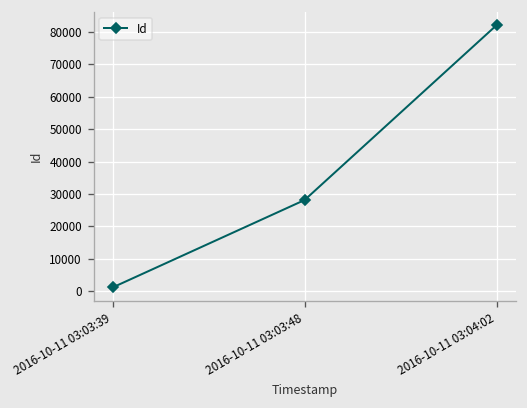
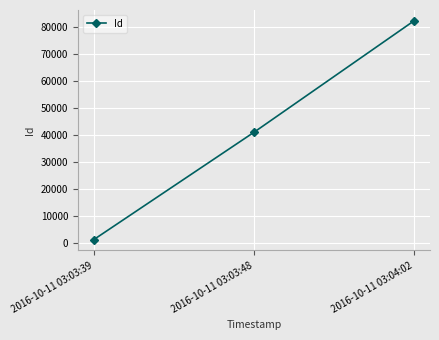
  {
    "2016-10-11 03:03:39": 1000,
-   "2016-10-11 03:03:48": 28000,
+   "2016-10-11 03:03:48": 41000,
    "2016-10-11 03:04:02": 82000
  }
